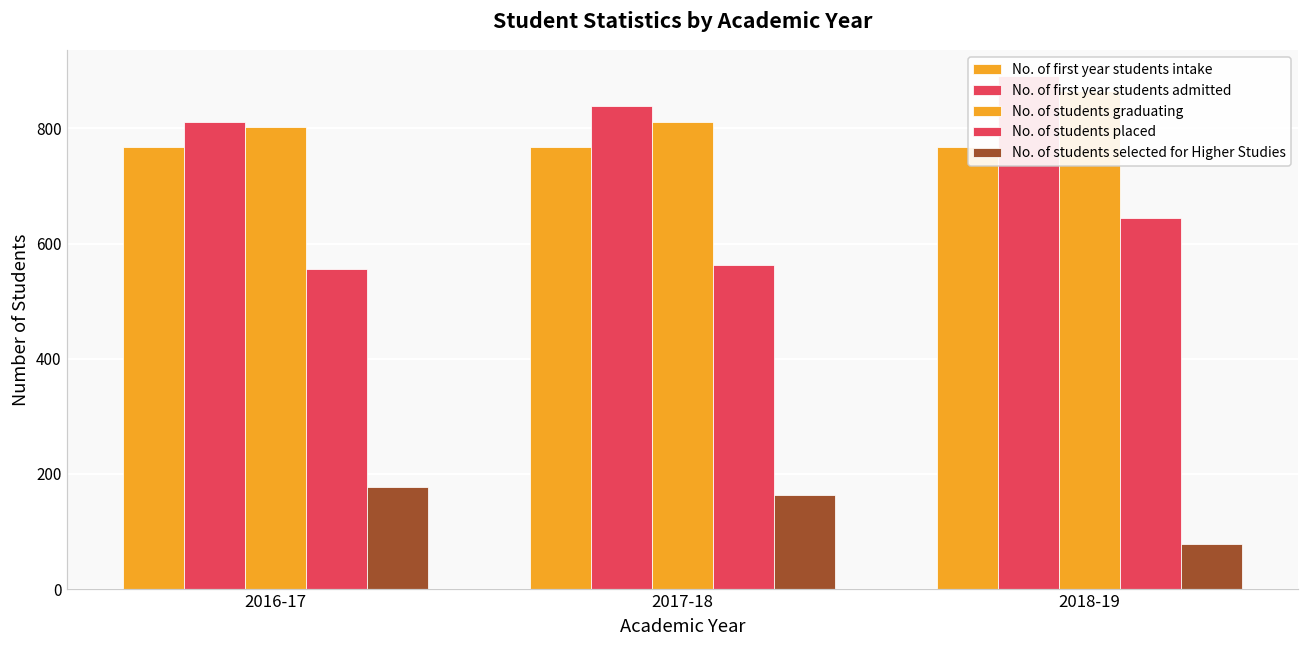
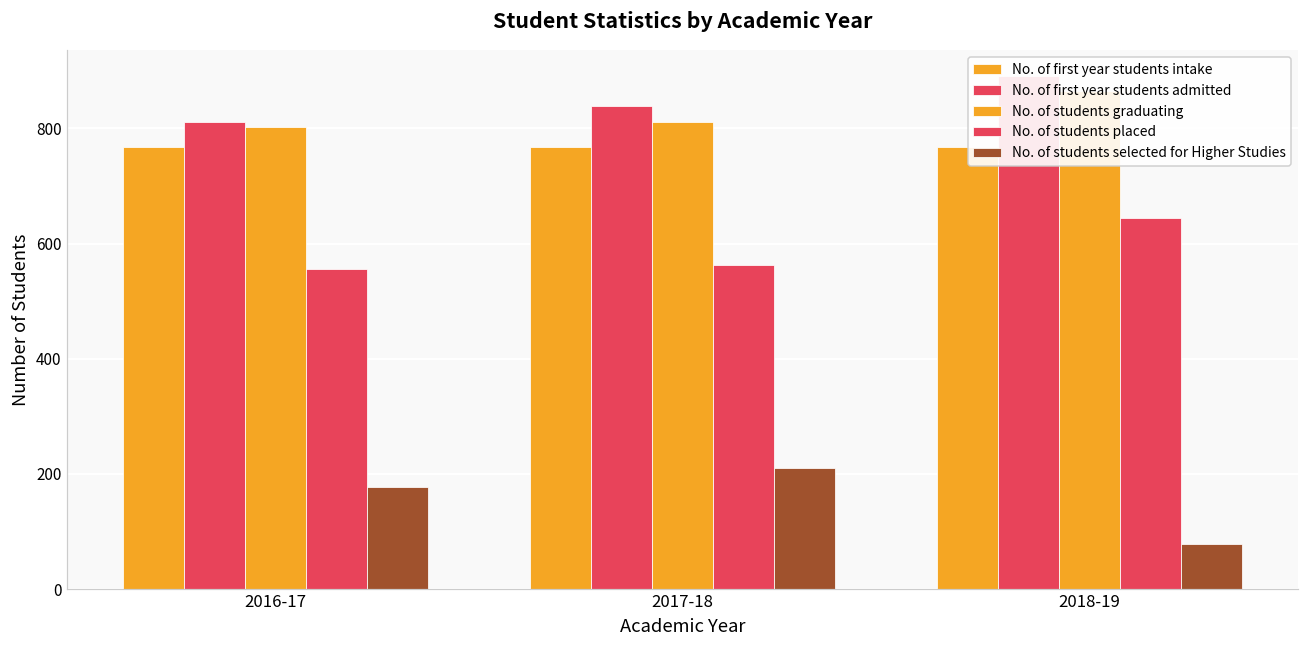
  {
    "No. of students selected for Higher Studies": {
      "2016-17": 180,
-     "2017-18": 160,
+     "2017-18": 210,
      "2018-19": 80
    }
  }
